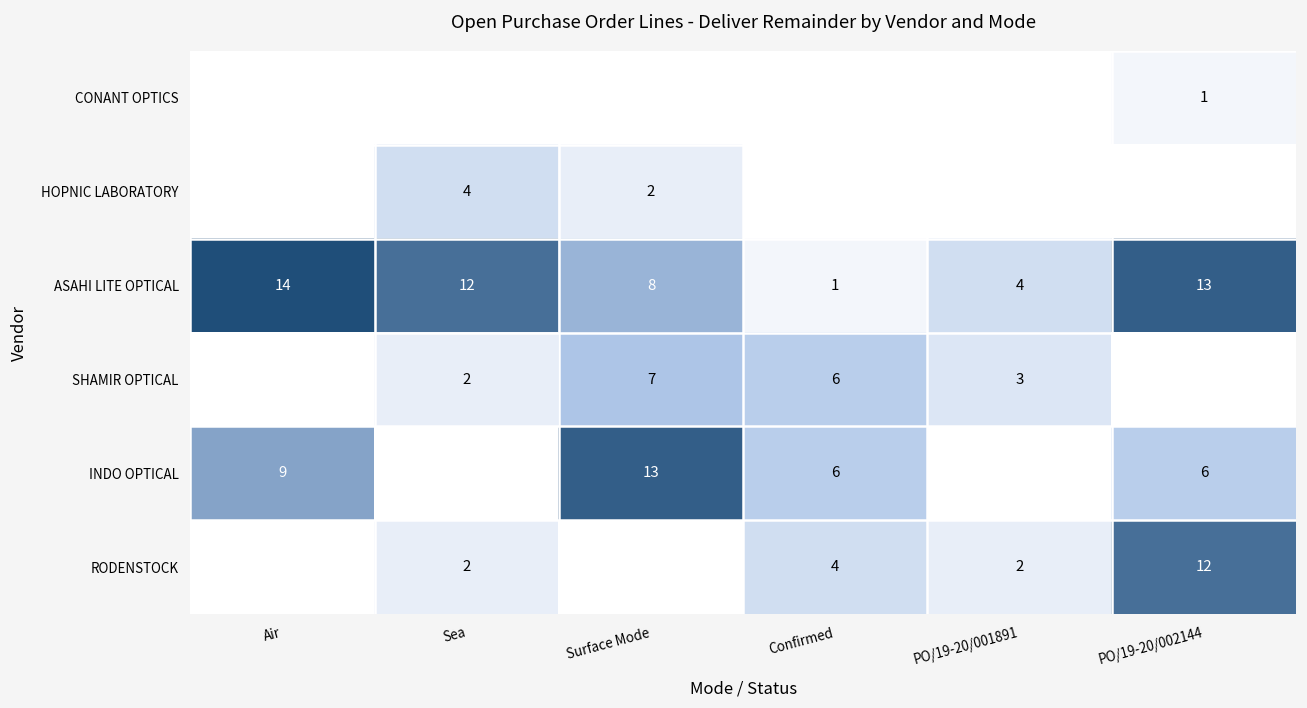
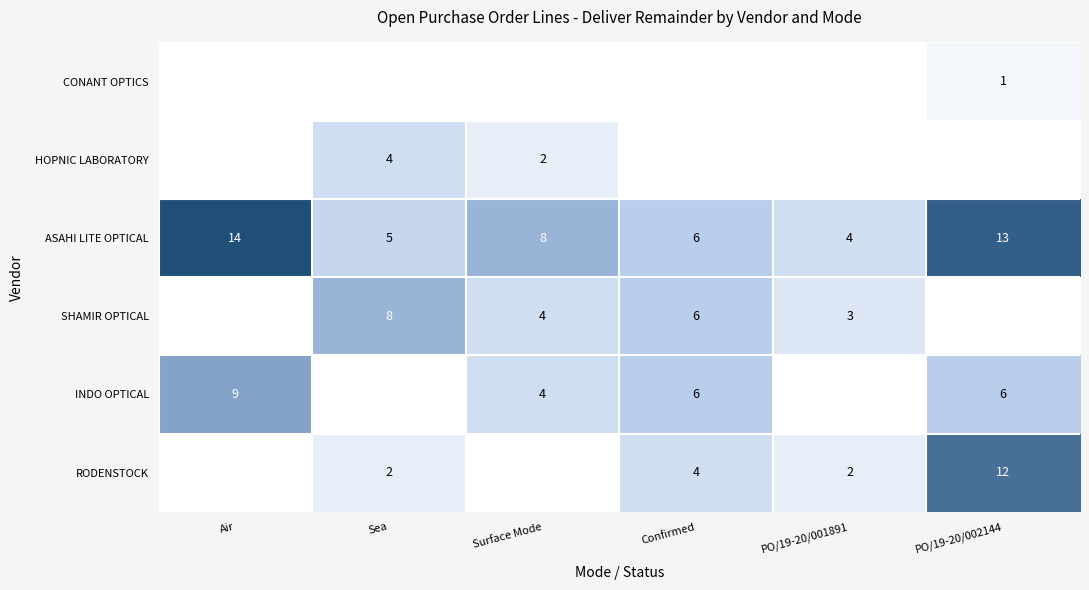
  {
    "CONANT OPTICS": {
      "PO/19-20/002144": 1
    },
    "HOPNIC LABORATORY": {
      "Sea": 4,
      "Surface Mode": 2
    },
    "ASAHI LITE OPTICAL": {
      "Air": 14,
-     "Sea": 12,
+     "Sea": 5,
      "Surface Mode": 8,
-     "Confirmed": 1,
+     "Confirmed": 6,
      "PO/19-20/001891": 4,
      "PO/19-20/002144": 13
    },
    "SHAMIR OPTICAL": {
-     "Sea": 2,
-     "Surface Mode": 7,
+     "Sea": 8,
+     "Surface Mode": 4,
      "Confirmed": 6,
      "PO/19-20/001891": 3
    },
    "INDO OPTICAL": {
      "Air": 9,
-     "Surface Mode": 13,
+     "Surface Mode": 4,
      "Confirmed": 6,
      "PO/19-20/002144": 6
    },
    "RODENSTOCK": {
      "Sea": 2,
      "Confirmed": 4,
      "PO/19-20/001891": 2,
      "PO/19-20/002144": 12
    }
  }
